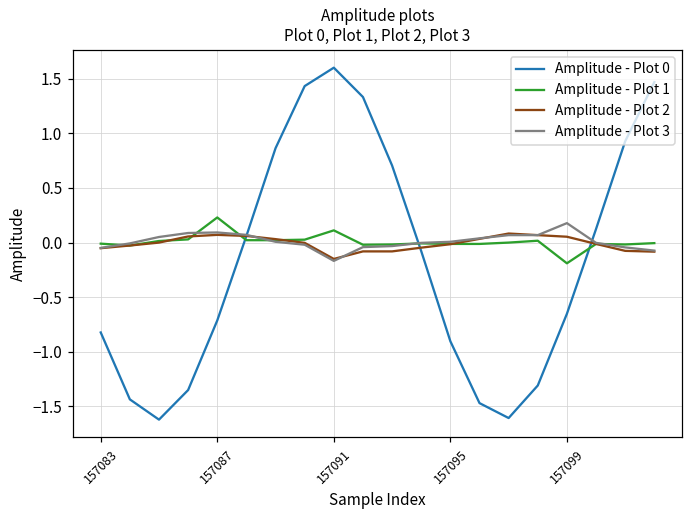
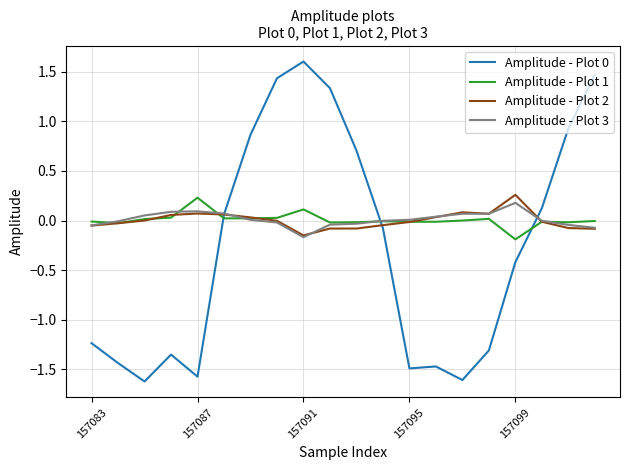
  {
    "Amplitude - Plot 0": {
-     "157083": -0.8,
-     "157087": -0.7,
+     "157083": -1.2,
+     "157087": -1.6,
      "157091": 1.6,
-     "157095": -0.9,
-     "157099": -0.7
+     "157095": -1.5,
+     "157099": -0.4
    },
    "Amplitude - Plot 1": {
      "157083": 0.0,
      "157087": 0.2,
      "157091": 0.1,
      "157099": -0.2
    },
    "Amplitude - Plot 2": {
-     "157099": 0.1
+     "157099": 0.3
    },
    "Amplitude - Plot 3": {
      "157099": 0.2
    }
  }
